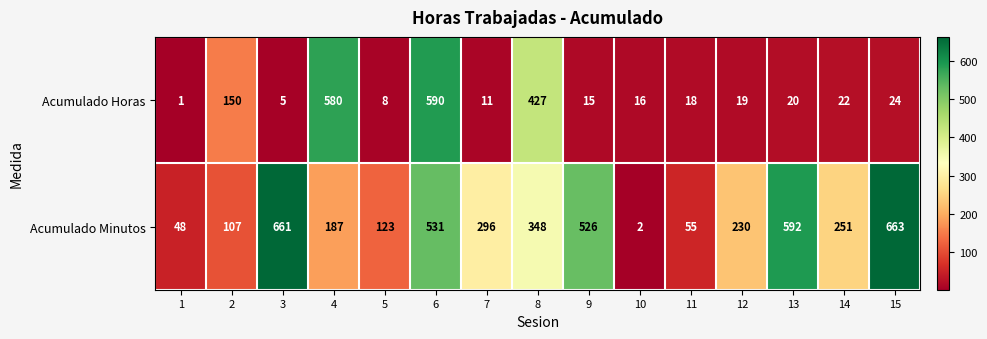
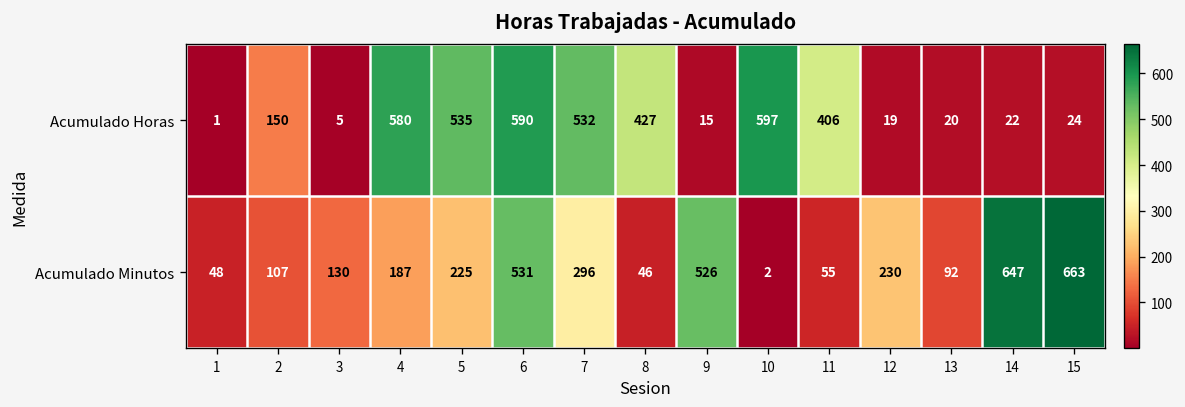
  {
    "Acumulado Horas": {
      "1": 1,
      "2": 150,
      "3": 5,
      "4": 580,
-     "5": 8,
+     "5": 535,
      "6": 590,
-     "7": 11,
+     "7": 532,
      "8": 427,
      "9": 15,
-     "10": 16,
-     "11": 18,
+     "10": 597,
+     "11": 406,
      "12": 19,
      "13": 20,
      "14": 22,
      "15": 24
    },
    "Acumulado Minutos": {
      "1": 48,
      "2": 107,
-     "3": 661,
+     "3": 130,
      "4": 187,
-     "5": 123,
+     "5": 225,
      "6": 531,
      "7": 296,
-     "8": 348,
+     "8": 46,
      "9": 526,
      "10": 2,
      "11": 55,
      "12": 230,
-     "13": 592,
-     "14": 251,
+     "13": 92,
+     "14": 647,
      "15": 663
    }
  }
